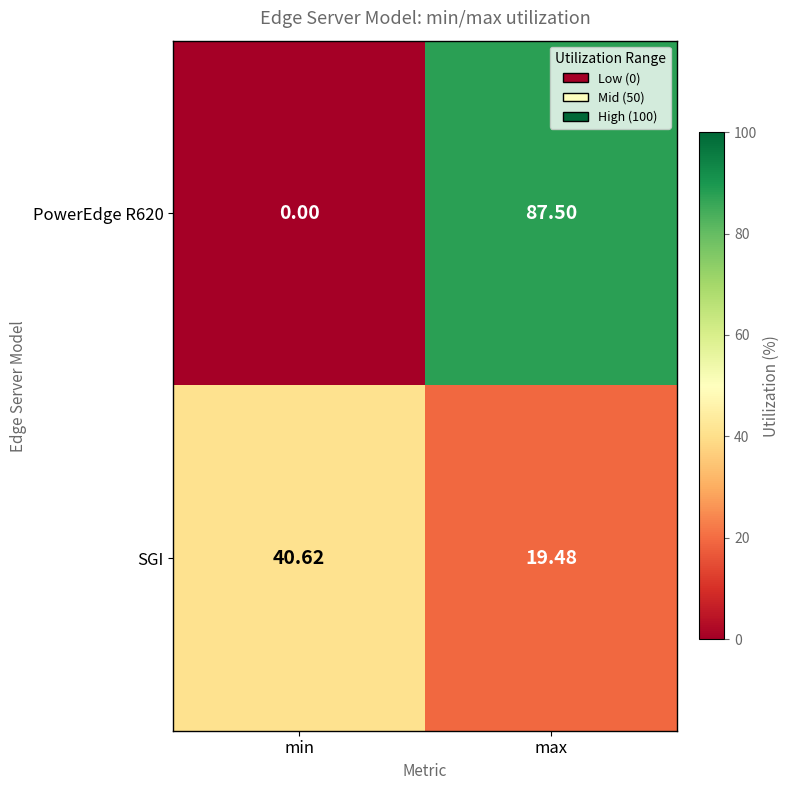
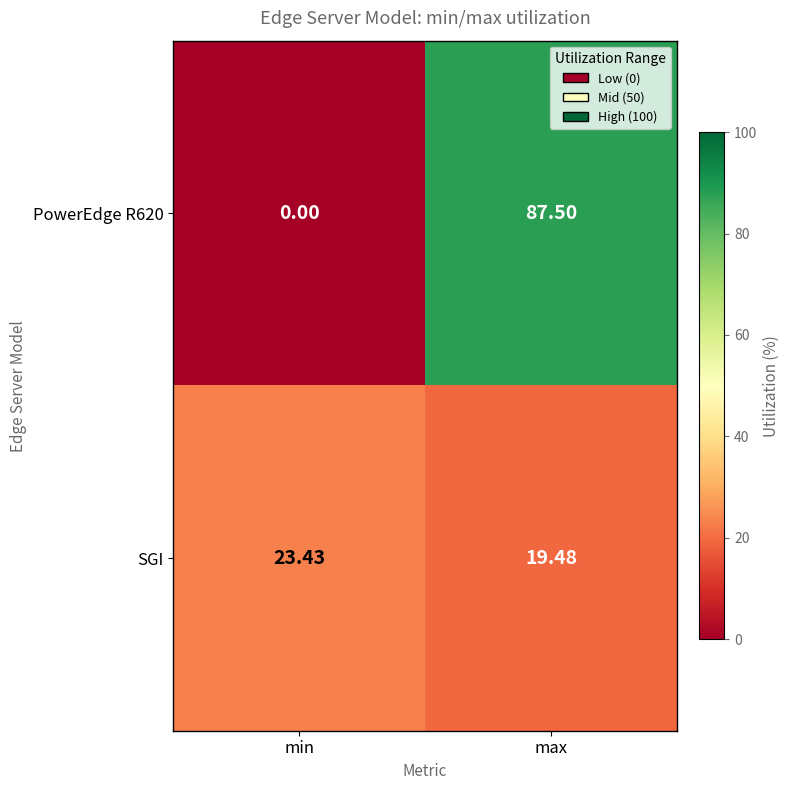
  {
    "PowerEdge R620": {
      "min": 0.00,
      "max": 87.50
    },
    "SGI": {
-     "min": 40.62,
+     "min": 23.43,
      "max": 19.48
    }
  }
